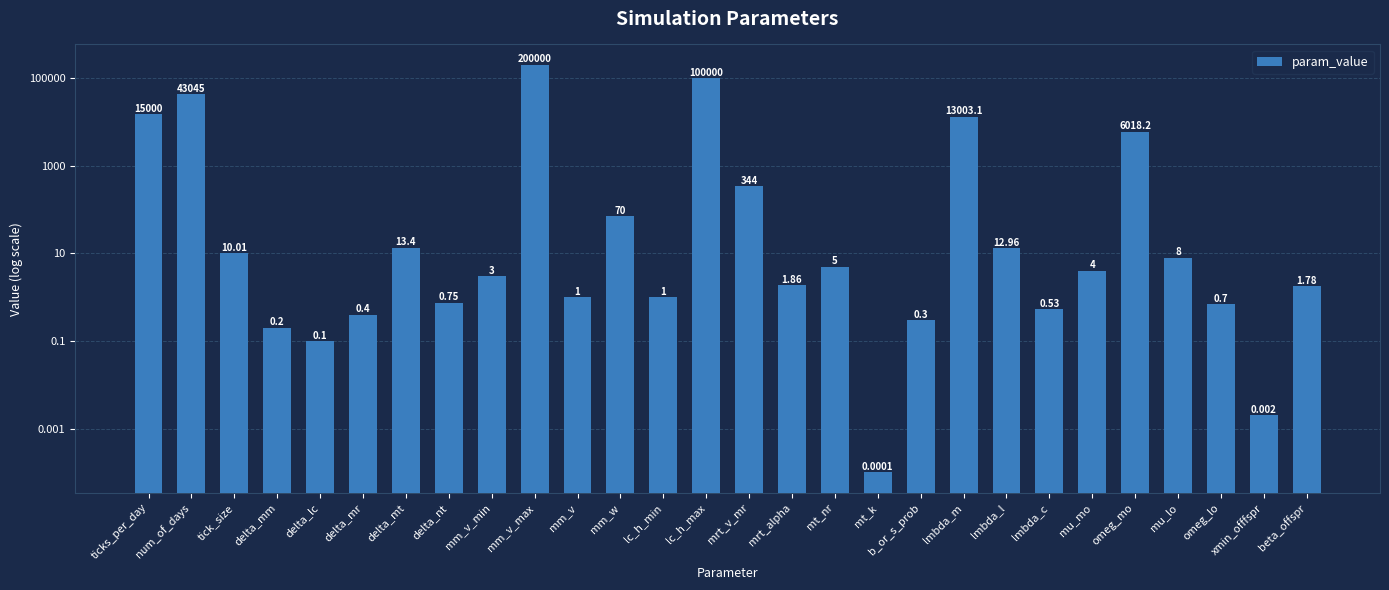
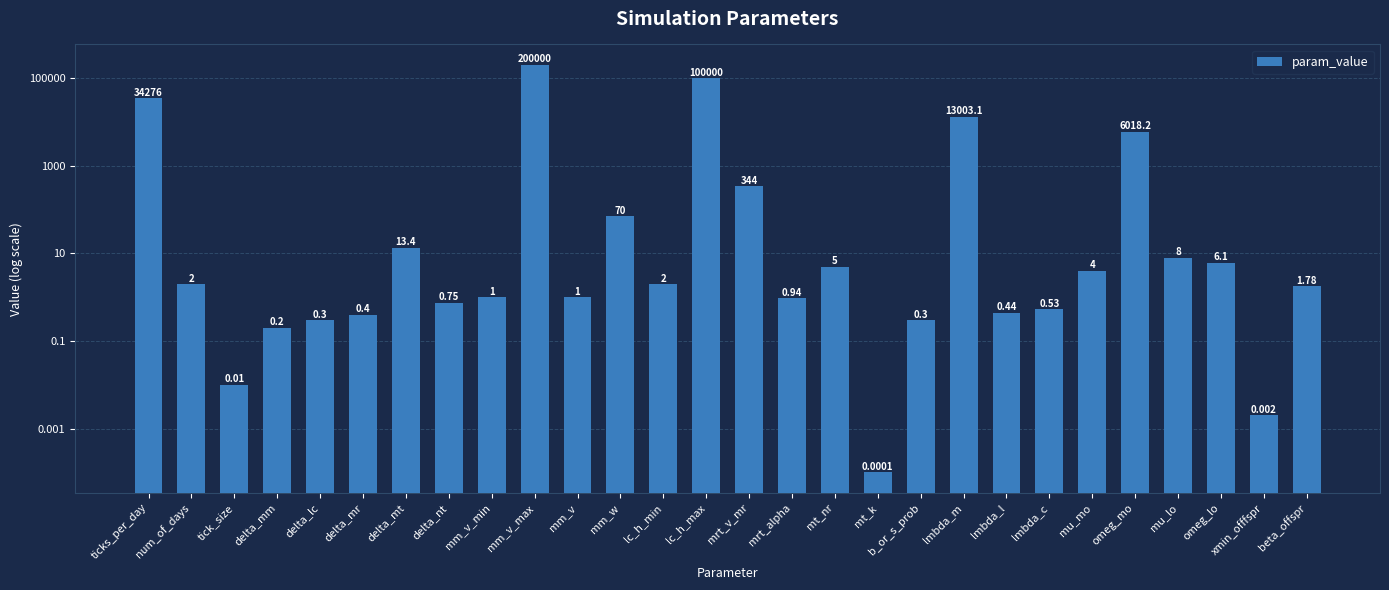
  {
-   "ticks_per_day": 15000,
-   "num_of_days": 43045,
-   "tick_size": 10.01,
+   "ticks_per_day": 34276,
+   "num_of_days": 2,
+   "tick_size": 0.01,
    "delta_mm": 0.2,
-   "delta_lc": 0.1,
+   "delta_lc": 0.3,
    "delta_mr": 0.4,
    "delta_mt": 13.4,
    "delta_nt": 0.75,
-   "mm_v_min": 3,
+   "mm_v_min": 1,
    "mm_v_max": 200000,
    "mm_v": 1,
    "mm_w": 70,
-   "lc_h_min": 1,
+   "lc_h_min": 2,
    "lc_h_max": 100000,
    "mrt_v_mr": 344,
-   "mrt_alpha": 1.86,
+   "mrt_alpha": 0.94,
    "mt_nr": 5,
    "mt_k": 0.0001,
    "b_or_s_prob": 0.3,
    "lmbda_m": 13003.1,
-   "lmbda_l": 12.96,
+   "lmbda_l": 0.44,
    "lmbda_c": 0.53,
    "mu_mo": 4,
    "omeg_mo": 6018.2,
    "mu_lo": 8,
-   "omeg_lo": 0.7,
+   "omeg_lo": 6.1,
    "xmin_offfspr": 0.002,
    "beta_offspr": 1.78
  }
